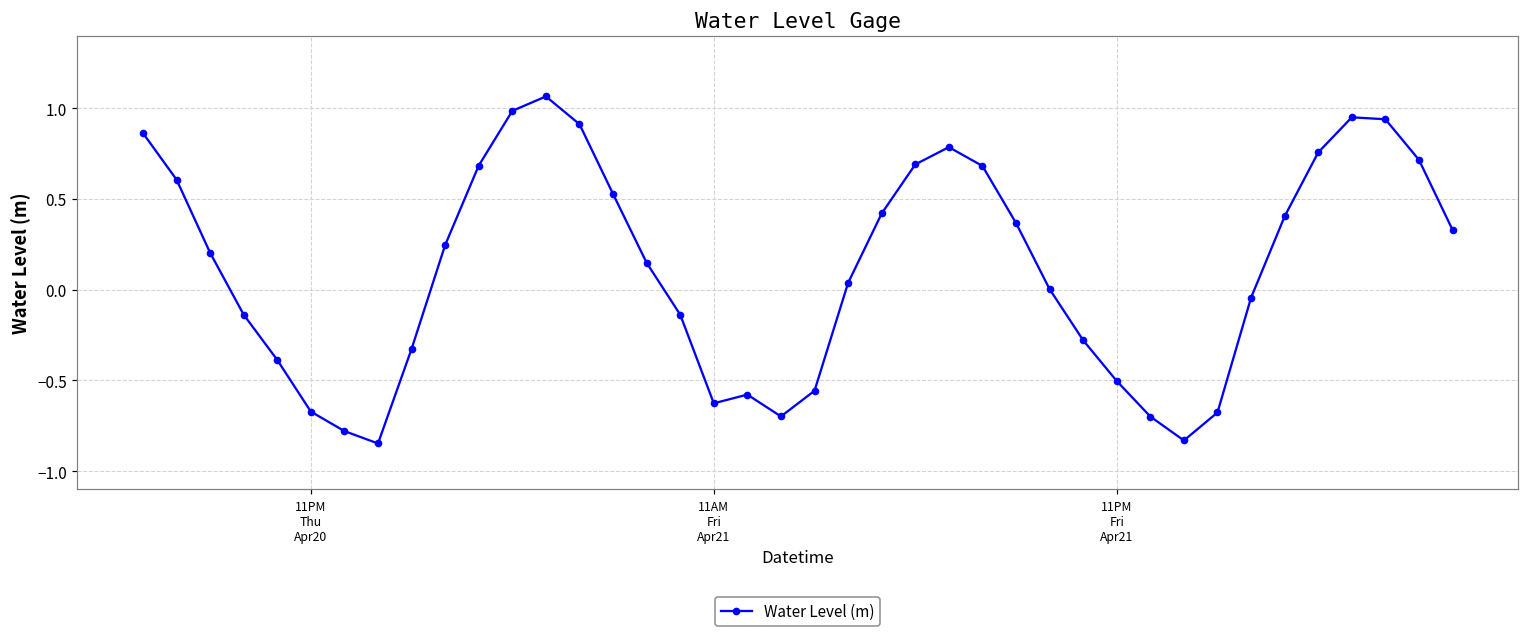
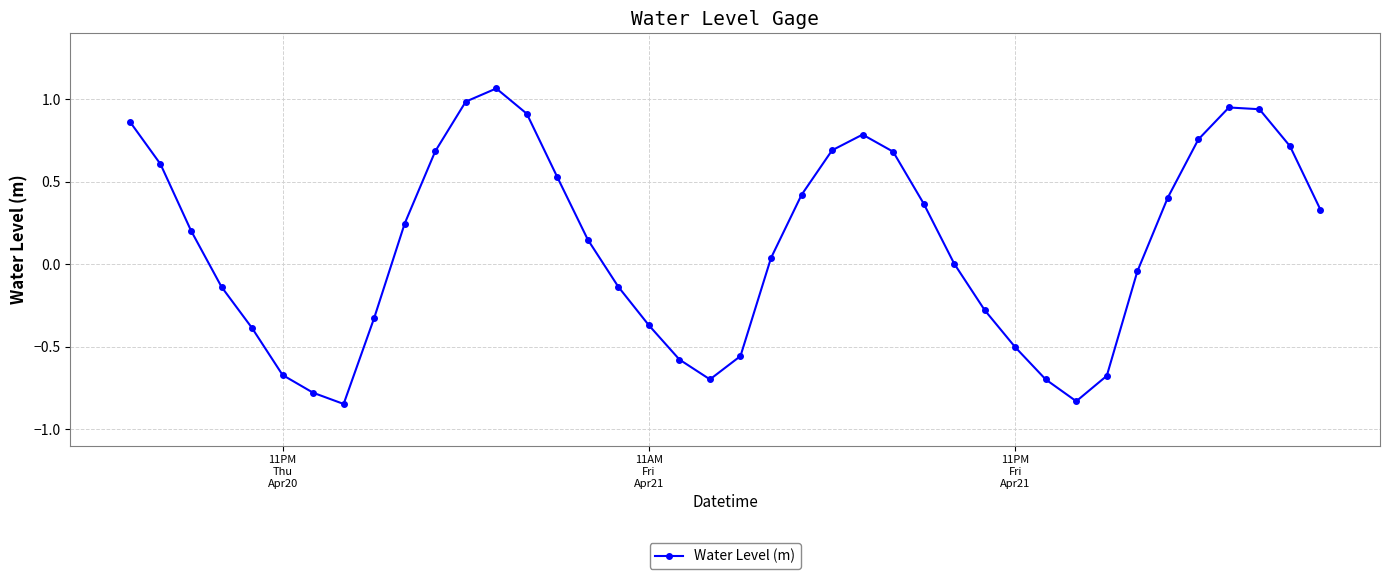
  {
    "11PM Thu Apr20": -0.67,
-   "11AM Fri Apr21": -0.63,
+   "11AM Fri Apr21": -0.37,
    "11PM Fri Apr21": -0.50
  }
